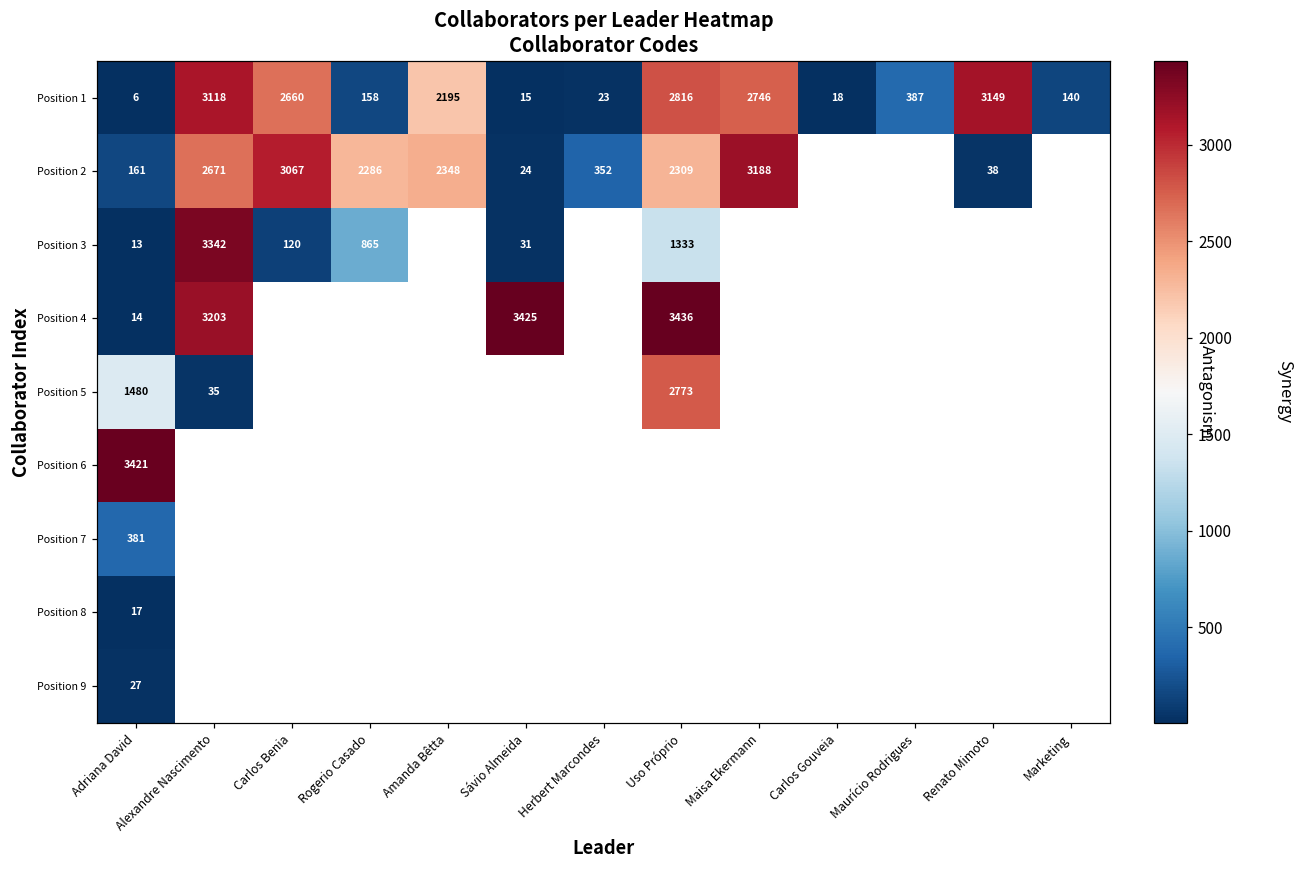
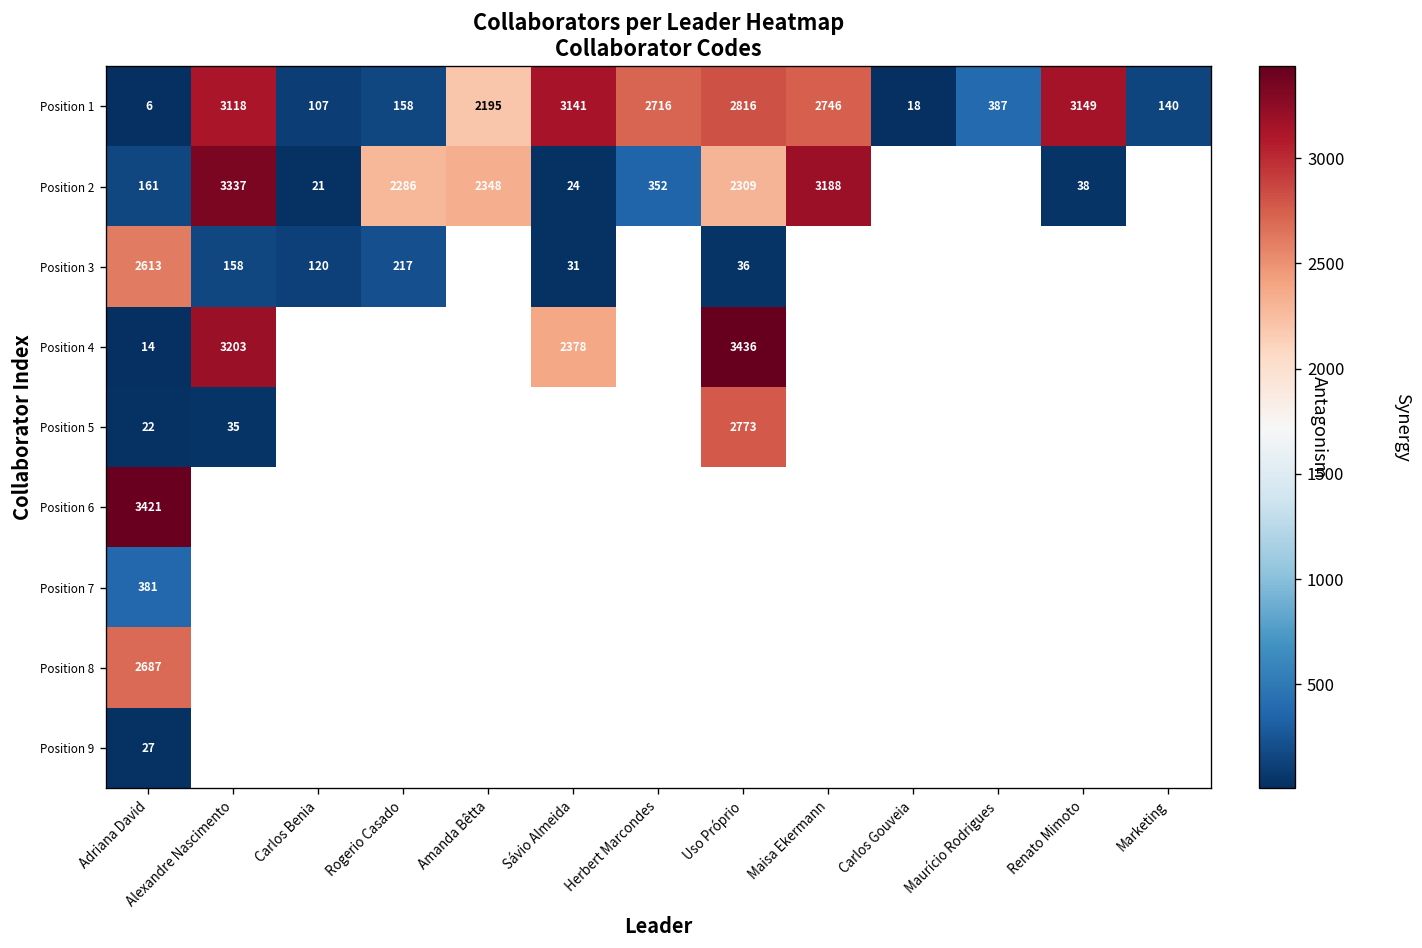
  {
    "Position 1": {
      "Adriana David": 6,
      "Alexandre Nascimento": 3118,
-     "Carlos Benia": 2660,
+     "Carlos Benia": 107,
      "Rogerio Casado": 158,
      "Amanda Bêtta": 2195,
-     "Sávio Almeida": 15,
-     "Herbert Marcondes": 23,
+     "Sávio Almeida": 3141,
+     "Herbert Marcondes": 2716,
      "Uso Próprio": 2816,
      "Maisa Ekermann": 2746,
      "Carlos Gouveia": 18,
      "Maurício Rodrigues": 387,
      "Renato Mimoto": 3149,
      "Marketing": 140
    },
    "Position 2": {
      "Adriana David": 161,
-     "Alexandre Nascimento": 2671,
-     "Carlos Benia": 3067,
+     "Alexandre Nascimento": 3337,
+     "Carlos Benia": 21,
      "Rogerio Casado": 2286,
      "Amanda Bêtta": 2348,
      "Sávio Almeida": 24,
      "Herbert Marcondes": 352,
      "Uso Próprio": 2309,
      "Maisa Ekermann": 3188,
      "Renato Mimoto": 38
    },
    "Position 3": {
-     "Adriana David": 13,
-     "Alexandre Nascimento": 3342,
+     "Adriana David": 2613,
+     "Alexandre Nascimento": 158,
      "Carlos Benia": 120,
-     "Rogerio Casado": 865,
+     "Rogerio Casado": 217,
      "Sávio Almeida": 31,
-     "Uso Próprio": 1333
+     "Uso Próprio": 36
    },
    "Position 4": {
      "Adriana David": 14,
      "Alexandre Nascimento": 3203,
-     "Sávio Almeida": 3425,
+     "Sávio Almeida": 2378,
      "Uso Próprio": 3436
    },
    "Position 5": {
-     "Adriana David": 1480,
+     "Adriana David": 22,
      "Alexandre Nascimento": 35,
      "Uso Próprio": 2773
    },
    "Position 6": {
      "Adriana David": 3421
    },
    "Position 7": {
      "Adriana David": 381
    },
    "Position 8": {
-     "Adriana David": 17
+     "Adriana David": 2687
    },
    "Position 9": {
      "Adriana David": 27
    }
  }
